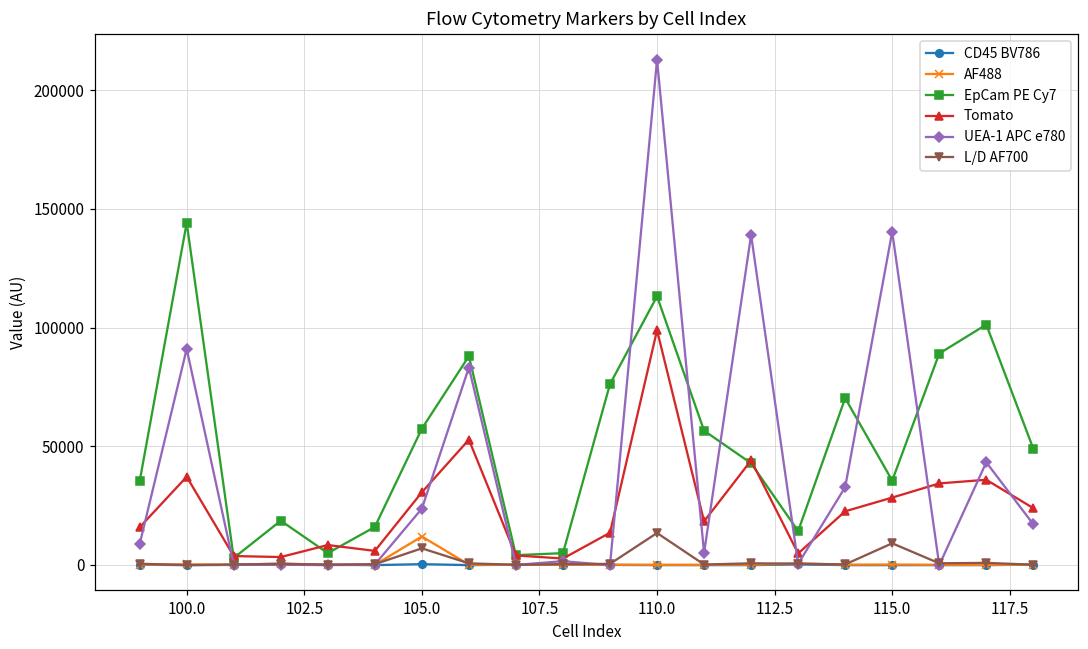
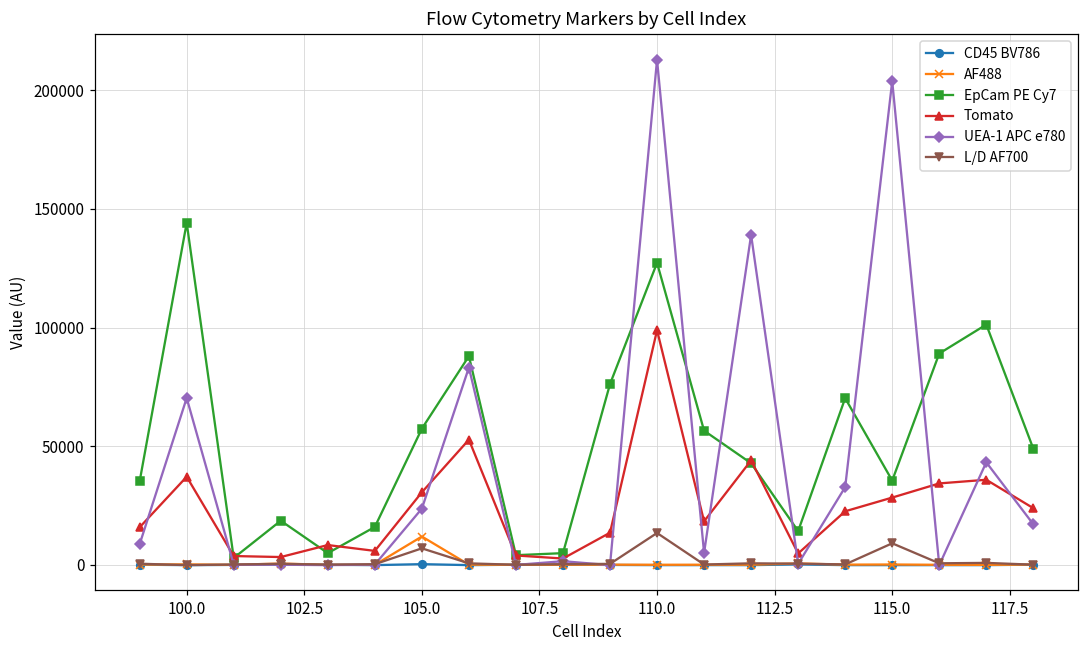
  {
    "CD45 BV786": {
      "105.0": 0
    },
    "AF488": {
      "105.0": 12000
    },
    "EpCam PE Cy7": {
      "100.0": 144000,
      "105.0": 57000,
-     "110.0": 113000,
+     "110.0": 127000,
      "115.0": 36000
    },
    "Tomato": {
      "100.0": 37000,
      "105.0": 31000,
      "110.0": 99000,
      "115.0": 28000
    },
    "UEA-1 APC e780": {
-     "100.0": 91000,
+     "100.0": 70000,
      "105.0": 24000,
      "110.0": 213000,
-     "115.0": 140000
+     "115.0": 204000
    },
    "L/D AF700": {
      "105.0": 7000,
      "110.0": 13000,
      "115.0": 9000
    }
  }
